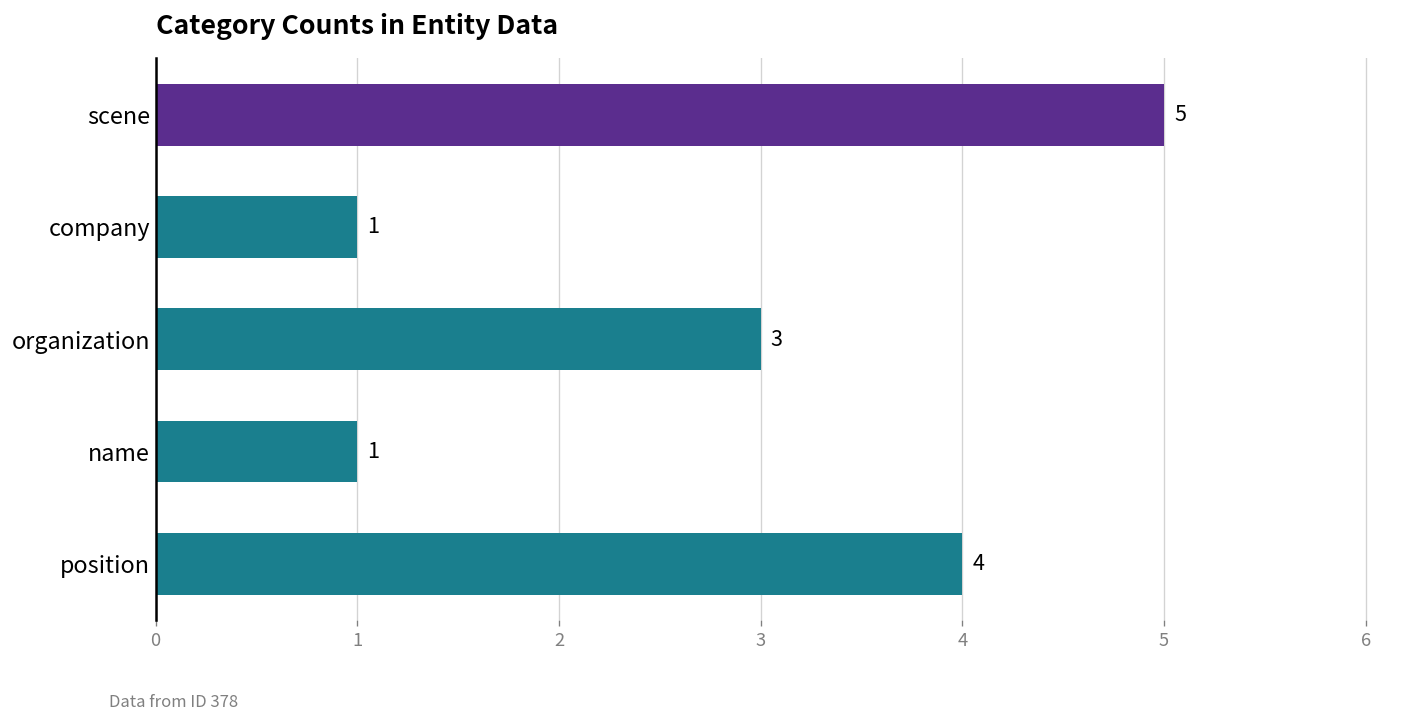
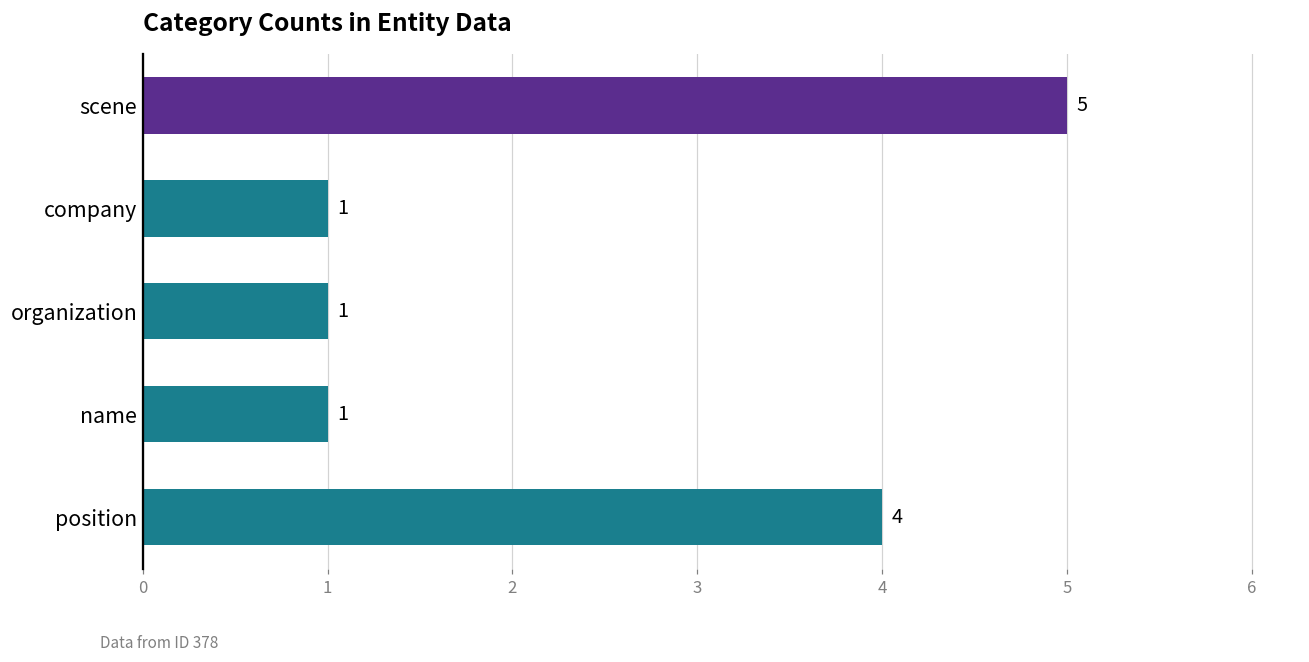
  {
    "scene": 5,
    "company": 1,
-   "organization": 3,
+   "organization": 1,
    "name": 1,
    "position": 4
  }
